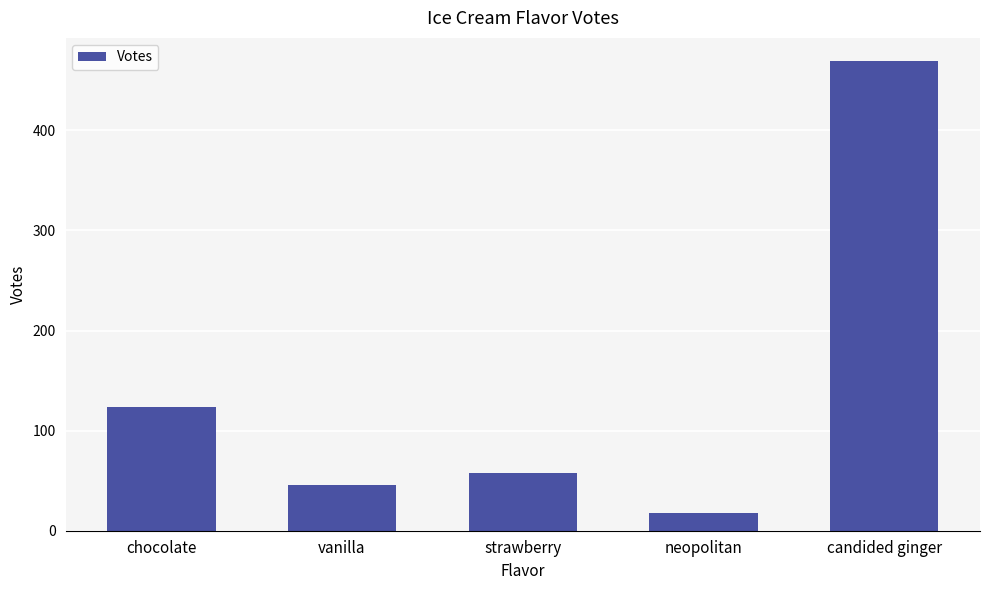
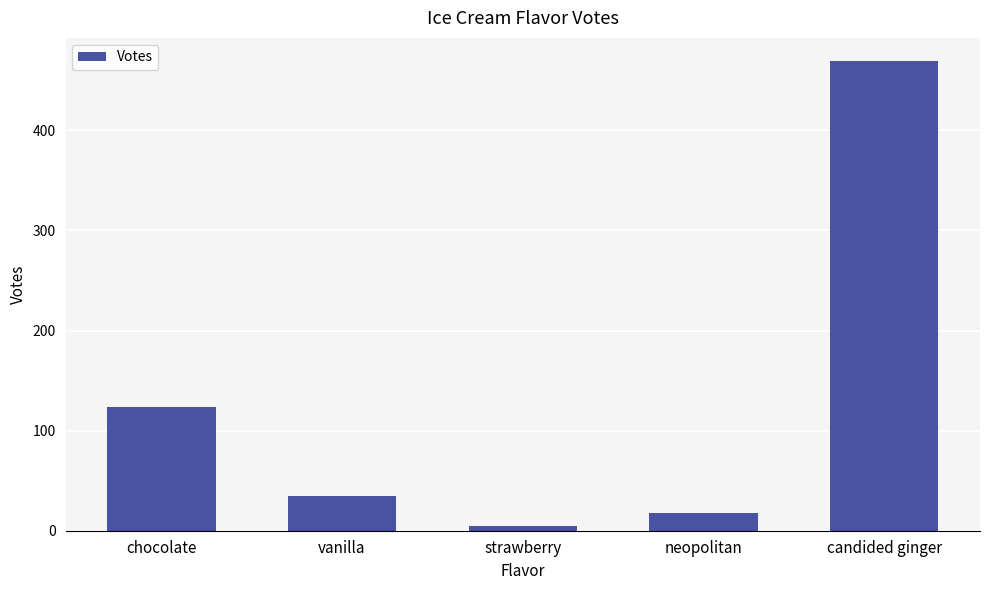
  {
    "chocolate": 124,
-   "vanilla": 46,
-   "strawberry": 58,
+   "vanilla": 35,
+   "strawberry": 5,
    "neopolitan": 18,
    "candided ginger": 469
  }
